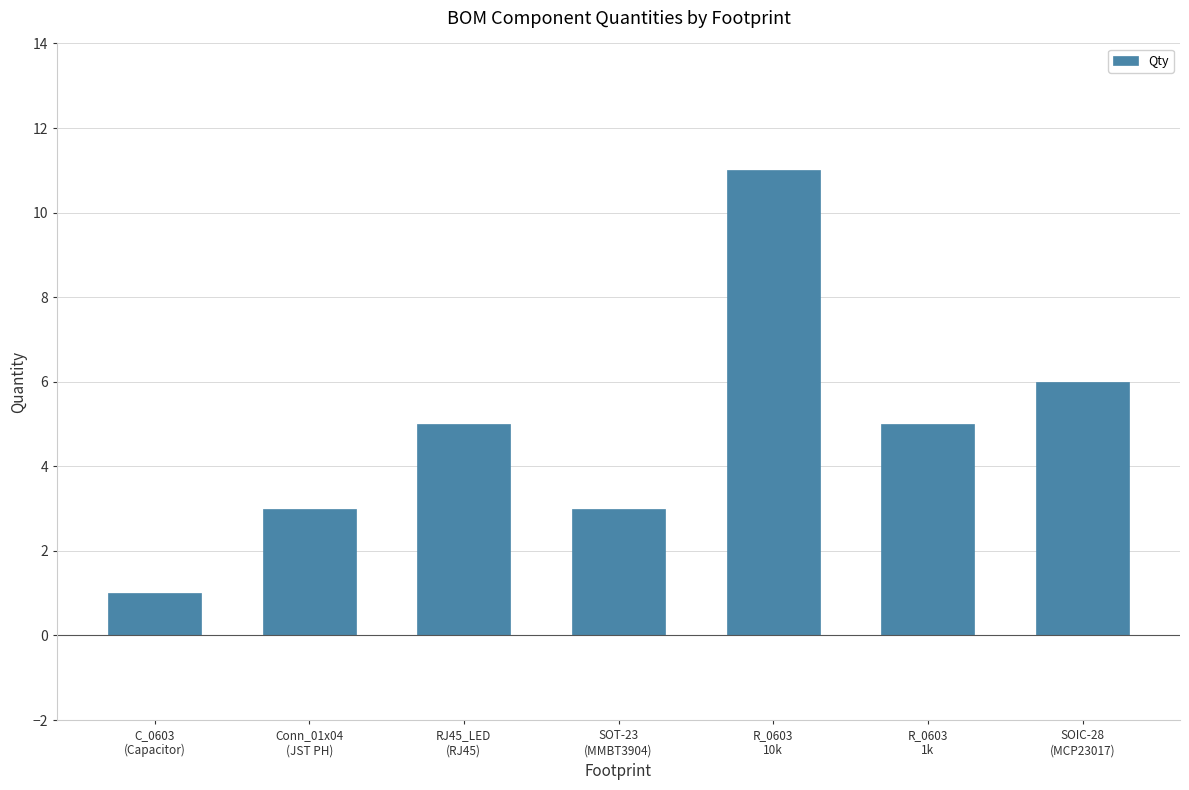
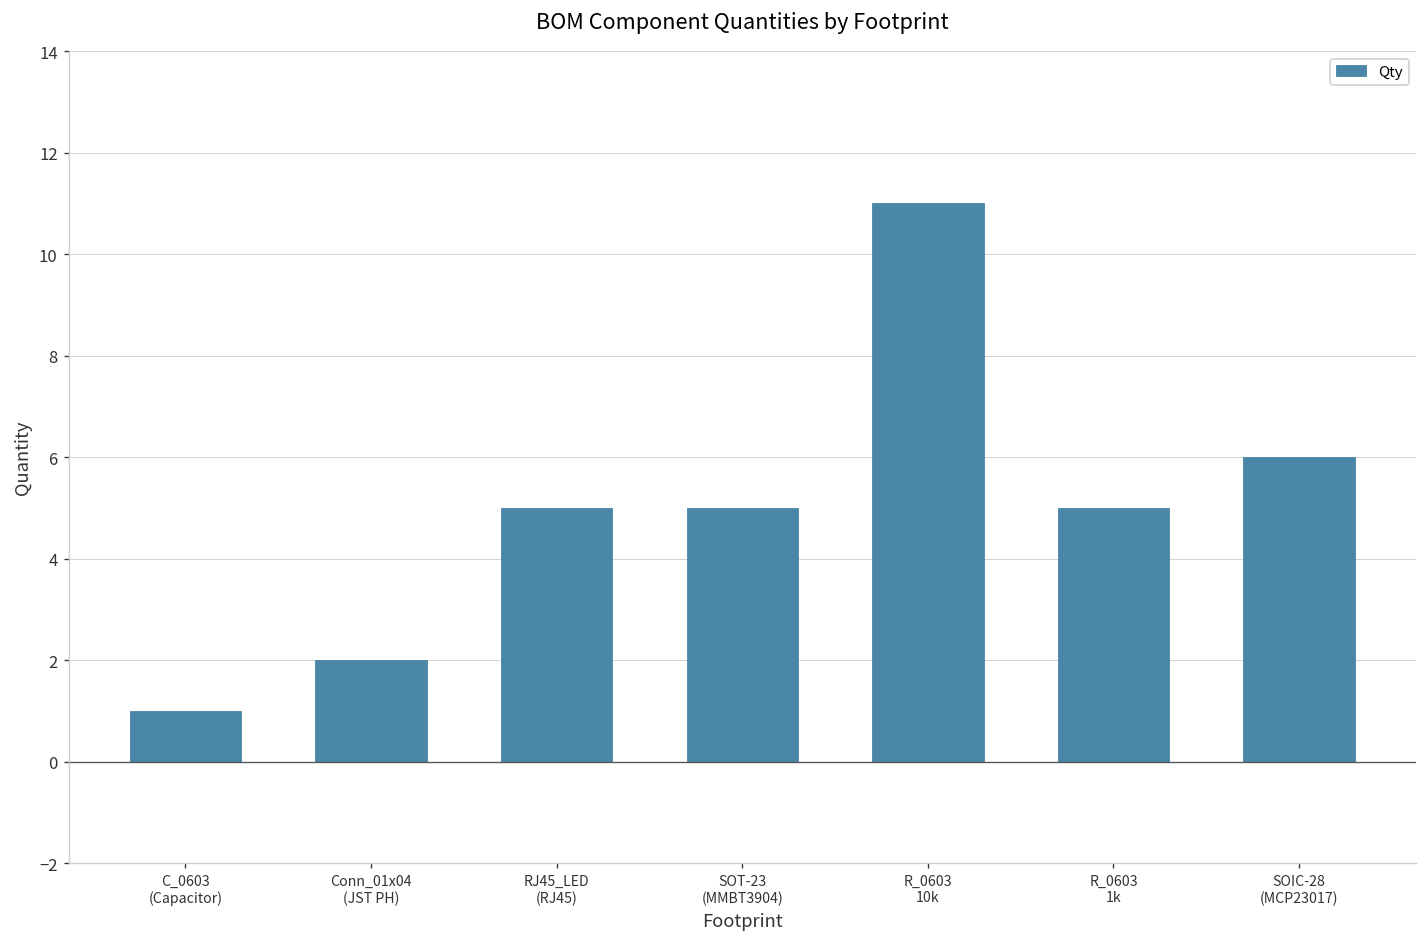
  {
    "C_0603 (Capacitor)": 1,
-   "Conn_01x04 (JST PH)": 3,
+   "Conn_01x04 (JST PH)": 2,
    "RJ45_LED (RJ45)": 5,
-   "SOT-23 (MMBT3904)": 3,
+   "SOT-23 (MMBT3904)": 5,
    "R_0603 10k": 11,
    "R_0603 1k": 5,
    "SOIC-28 (MCP23017)": 6
  }
